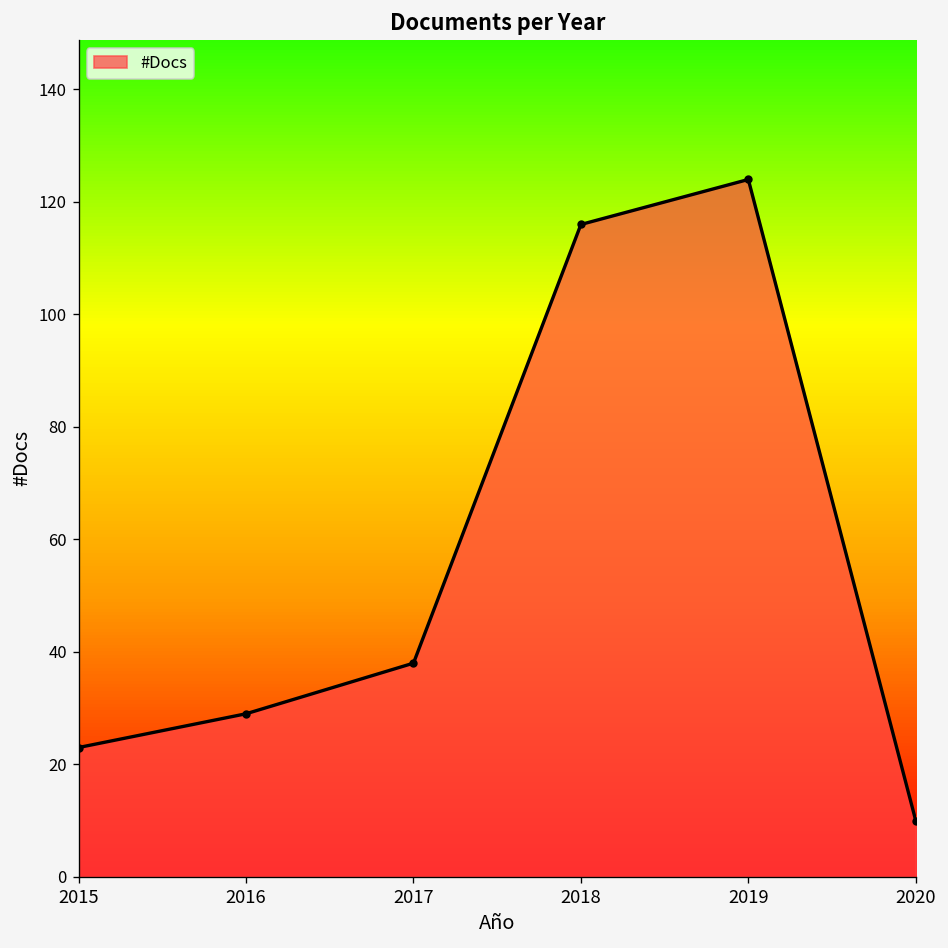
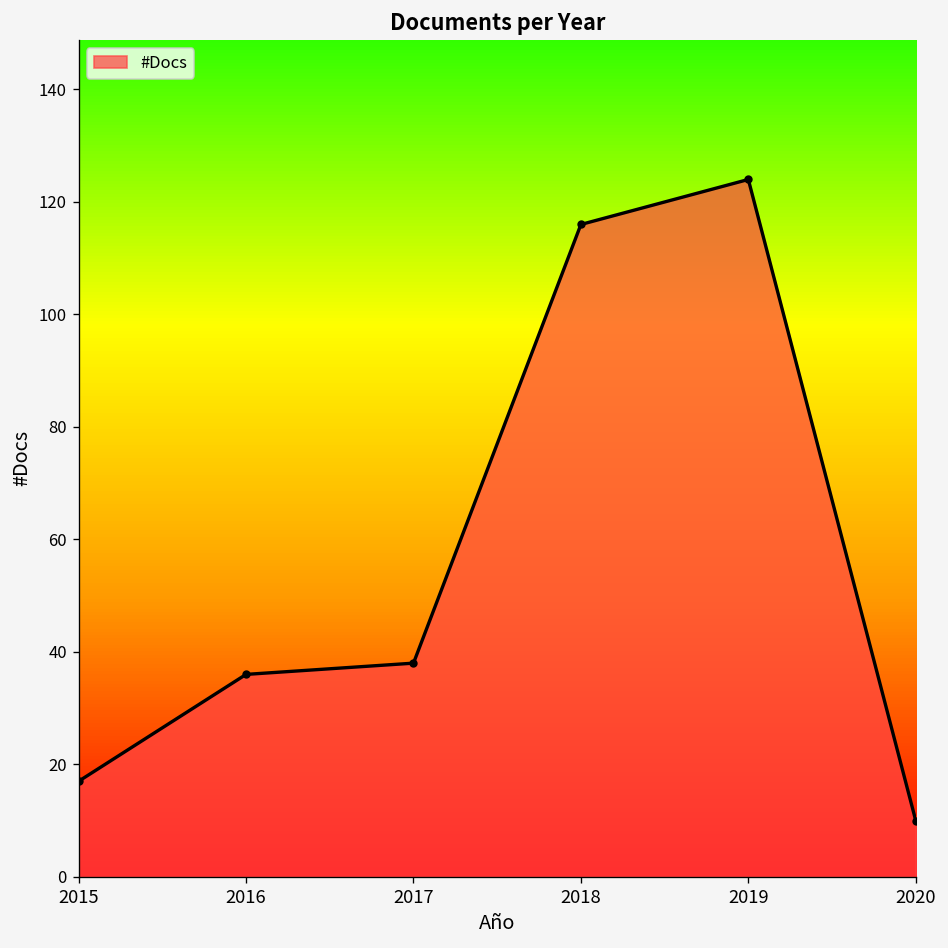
  {
-   "2015": 23,
-   "2016": 29,
+   "2015": 17,
+   "2016": 36,
    "2017": 38,
    "2018": 116,
    "2019": 124,
    "2020": 10
  }
